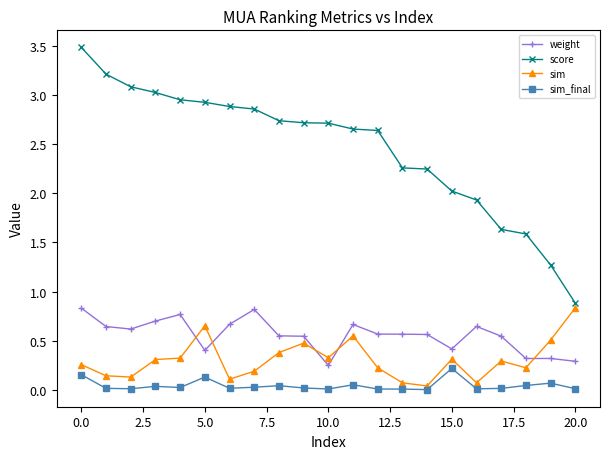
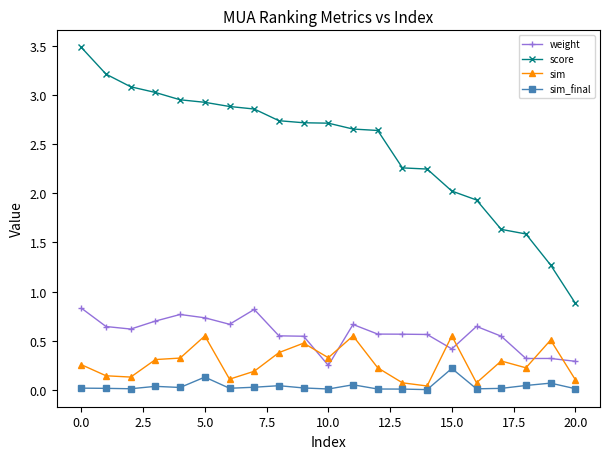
  {
    "weight": {
      "0.0": 0.8,
-     "5.0": 0.4,
+     "5.0": 0.7,
      "10.0": 0.2,
      "15.0": 0.4,
      "20.0": 0.3
    },
    "score": {
      "0.0": 3.5,
      "5.0": 2.9,
      "10.0": 2.7,
      "15.0": 2.0,
      "20.0": 0.9
    },
    "sim": {
      "0.0": 0.3,
-     "5.0": 0.7,
+     "5.0": 0.5,
      "10.0": 0.3,
-     "15.0": 0.3,
-     "20.0": 0.8
+     "15.0": 0.5,
+     "20.0": 0.1
    },
    "sim_final": {
-     "0.0": 0.2,
+     "0.0": 0.0,
      "5.0": 0.1,
      "10.0": 0.0,
      "15.0": 0.2,
      "20.0": 0.0
    }
  }
